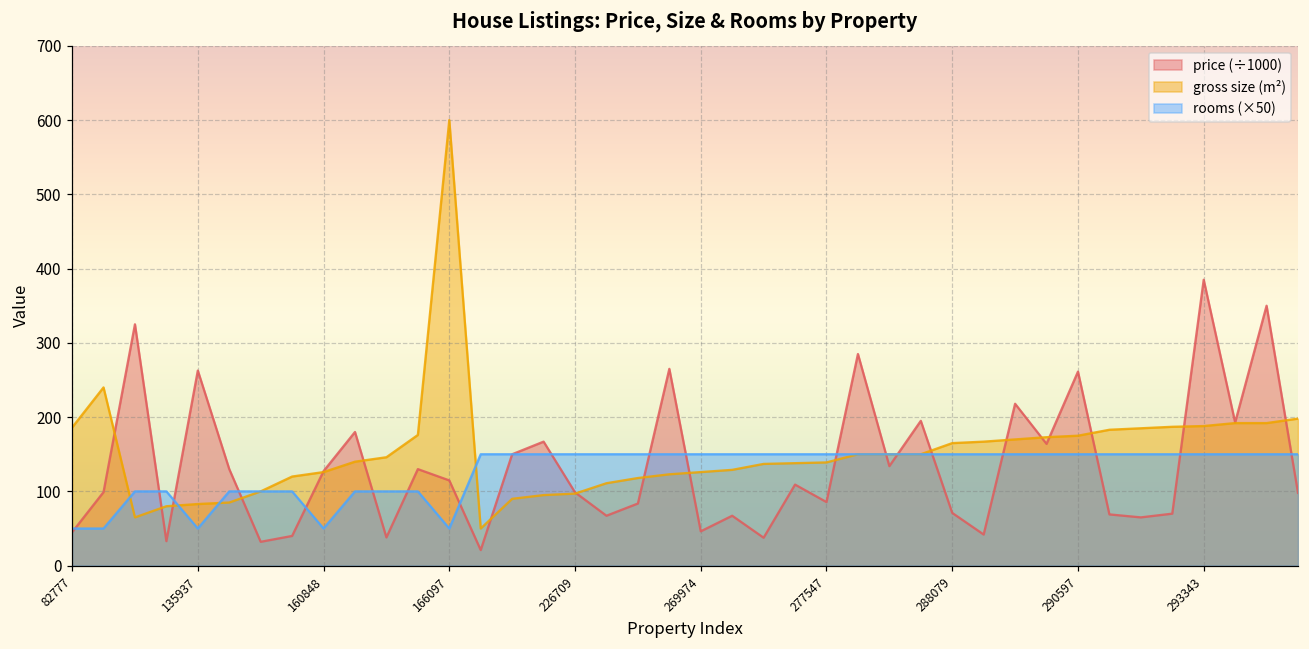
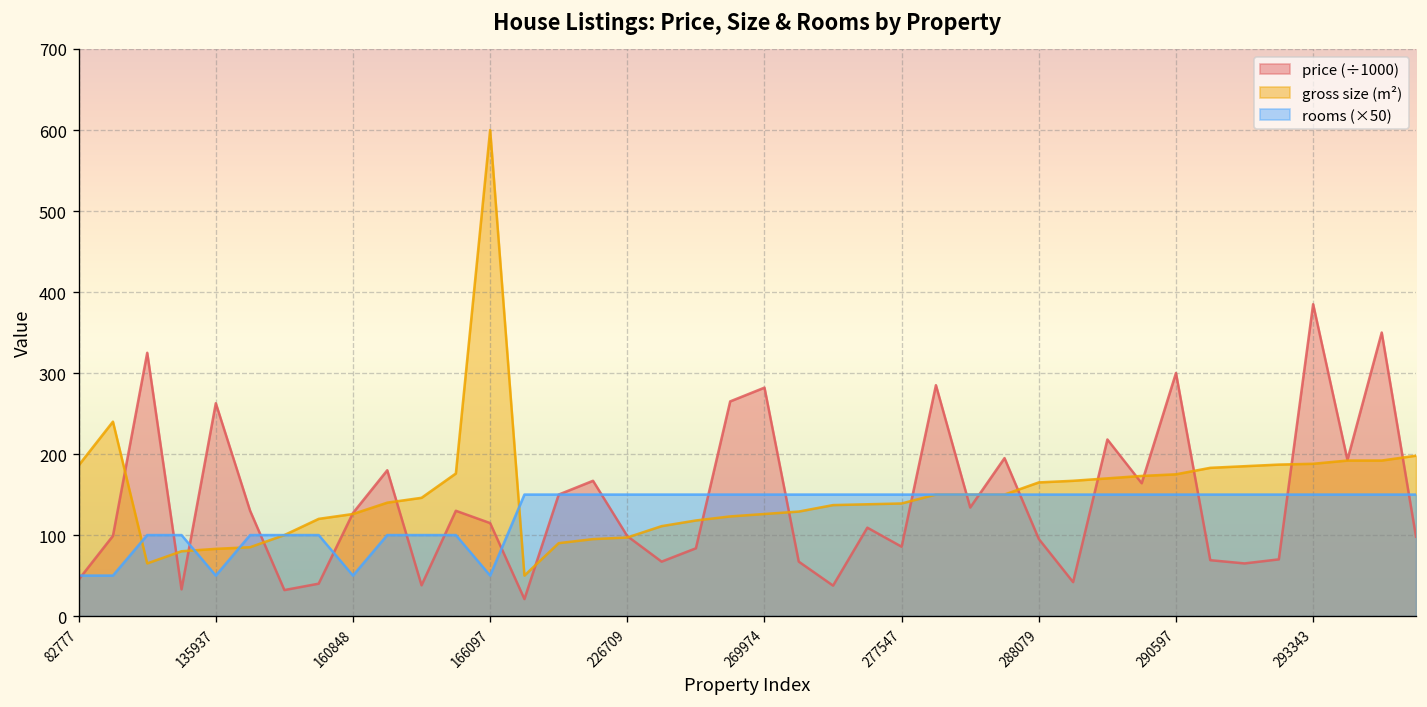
  {
    "price (÷1000)": {
      "82777": 50,
      "135937": 260,
      "166097": 110,
-     "269974": 50,
+     "269974": 280,
      "277547": 90,
-     "288079": 70,
-     "290597": 260,
+     "288079": 100,
+     "290597": 300,
      "293343": 390
    },
    "gross size (m²)": {
      "82777": 190,
      "135937": 80,
      "166097": 600,
      "269974": 130,
      "277547": 140,
      "288079": 170,
      "290597": 180,
      "293343": 190
    },
    "rooms (×50)": {
      "82777": 50,
      "135937": 50,
      "160848": 50,
      "166097": 50,
      "226709": 150,
      "269974": 150,
      "277547": 150,
      "288079": 150,
      "290597": 150,
      "293343": 150
    }
  }
